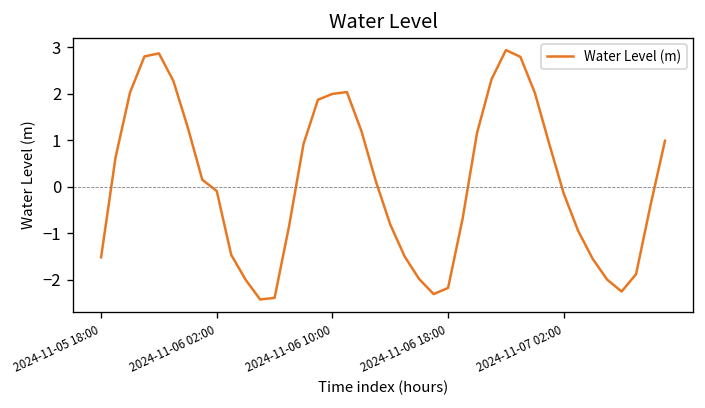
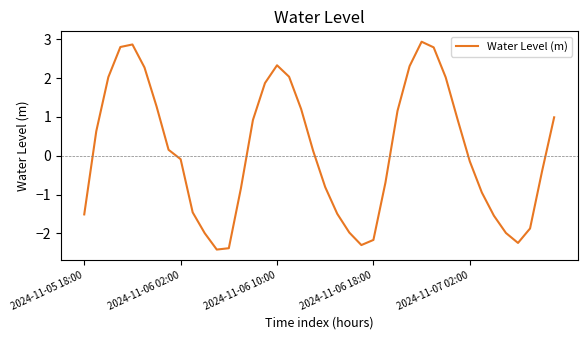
  {
    "2024-11-05 18:00": -1.5,
    "2024-11-06 02:00": -0.1,
-   "2024-11-06 10:00": 2.0,
+   "2024-11-06 10:00": 2.3,
    "2024-11-06 18:00": -2.2,
    "2024-11-07 02:00": -0.1
  }
